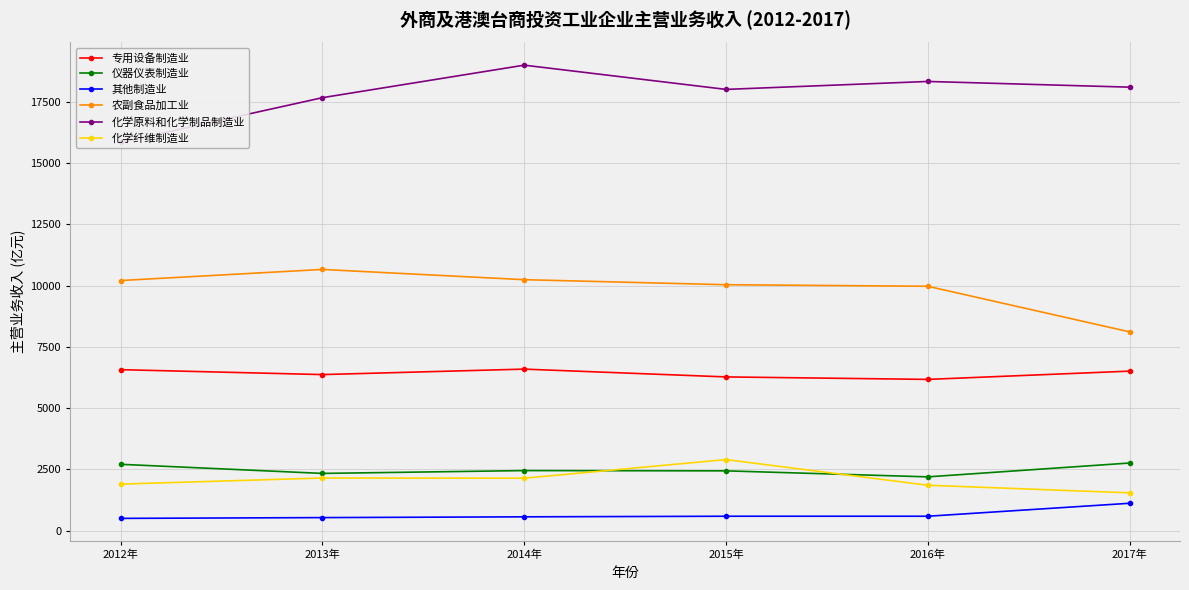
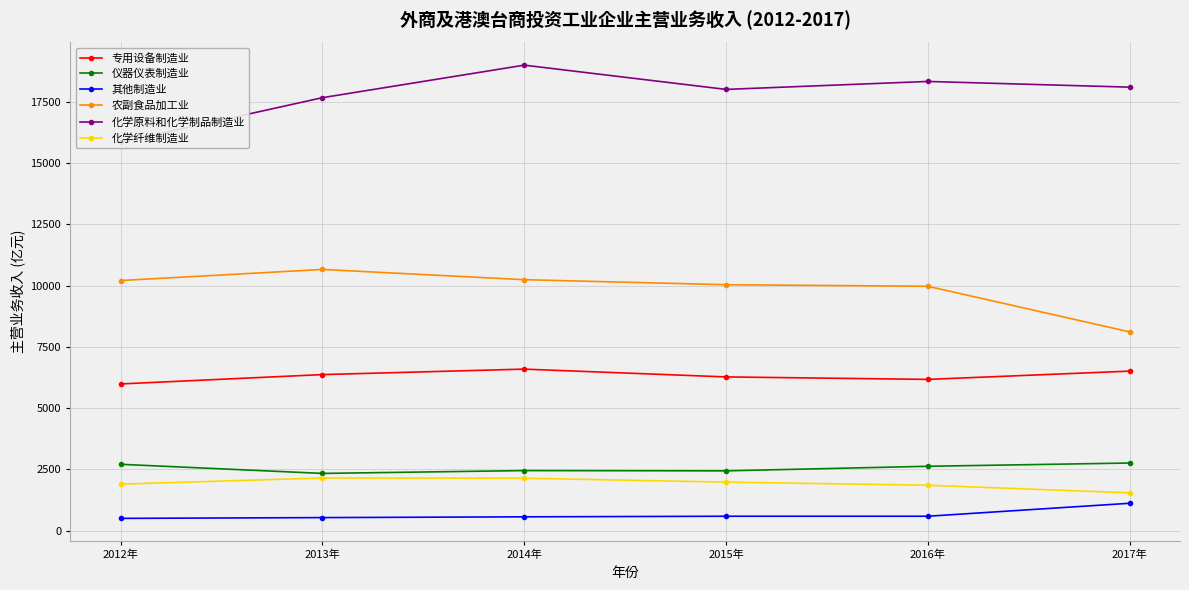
  {
    "专用设备制造业": {
-     "2012年": 6600,
+     "2012年": 6000,
      "2013年": 6400,
      "2014年": 6600,
      "2015年": 6300,
      "2016年": 6200,
      "2017年": 6500
    },
    "仪器仪表制造业": {
      "2012年": 2700,
      "2013年": 2300,
      "2014年": 2400,
      "2015年": 2400,
-     "2016年": 2200,
+     "2016年": 2600,
      "2017年": 2800
    },
    "其他制造业": {
      "2012年": 500,
      "2013年": 500,
      "2014年": 600,
      "2015年": 600,
      "2016年": 600,
      "2017年": 1100
    },
    "农副食品加工业": {
      "2012年": 10200,
      "2013年": 10700,
      "2014年": 10200,
      "2015年": 10000,
      "2016年": 10000,
      "2017年": 8100
    },
    "化学原料和化学制品制造业": {
      "2013年": 17700,
      "2014年": 19000,
      "2015年": 18000,
      "2016年": 18300,
      "2017年": 18100
    },
    "化学纤维制造业": {
      "2012年": 1900,
      "2013年": 2100,
      "2014年": 2100,
-     "2015年": 2900,
+     "2015年": 2000,
      "2016年": 1800,
      "2017年": 1500
    }
  }
